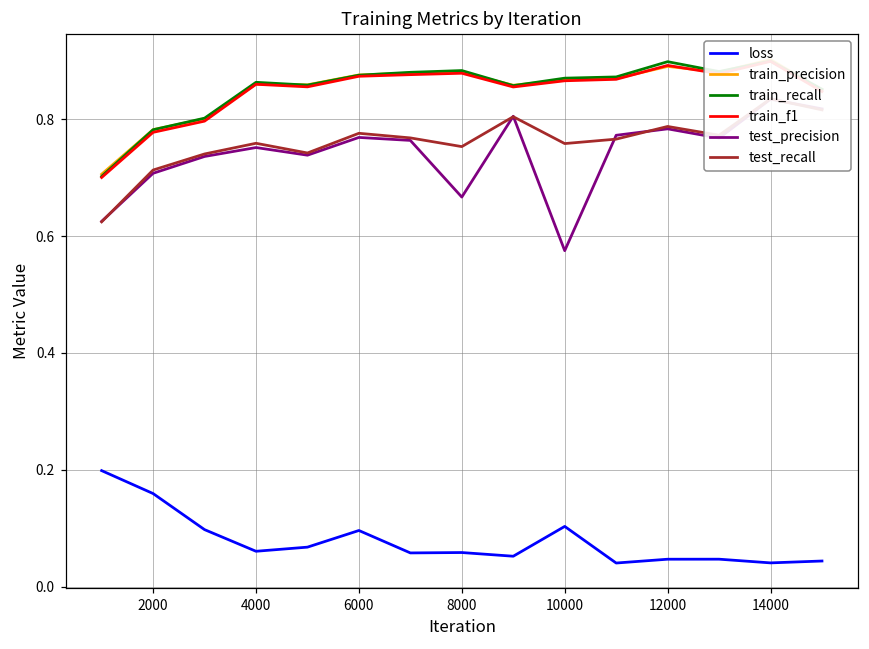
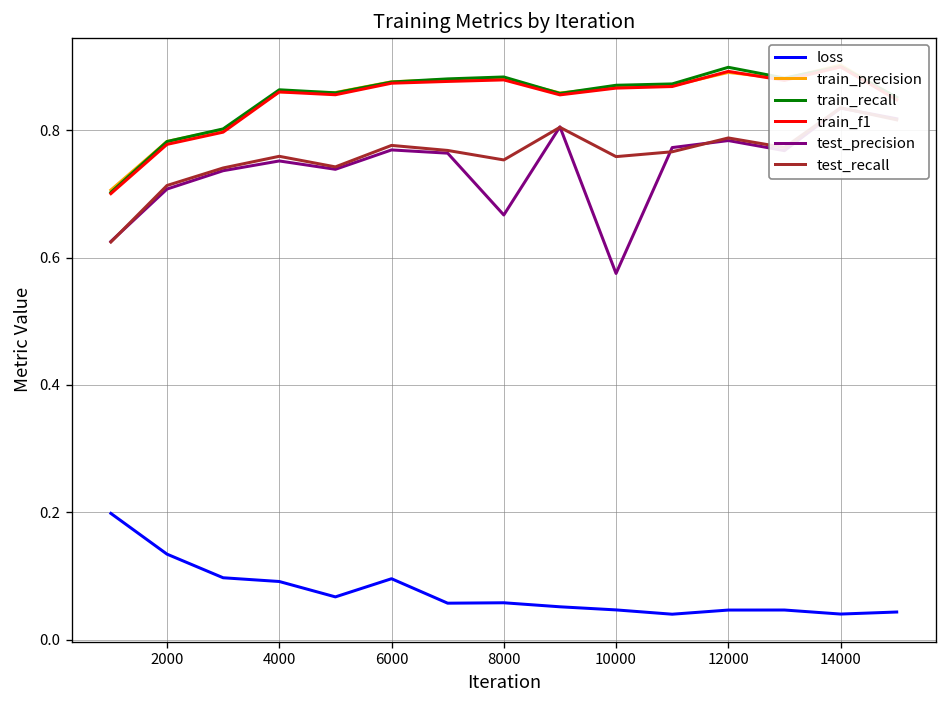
  {
    "loss": {
-     "2000": 0.16,
-     "4000": 0.06,
+     "2000": 0.13,
+     "4000": 0.09,
      "6000": 0.10,
      "8000": 0.06,
-     "10000": 0.10,
+     "10000": 0.05,
      "12000": 0.05,
      "14000": 0.04
    },
    "train_recall": {
      "12000": 0.90
    },
    "test_precision": {
      "2000": 0.71,
      "4000": 0.75,
      "6000": 0.77,
      "8000": 0.67,
      "10000": 0.58
    },
    "test_recall": {
      "2000": 0.71,
      "4000": 0.76,
      "6000": 0.78,
      "8000": 0.75,
      "10000": 0.76
    }
  }
